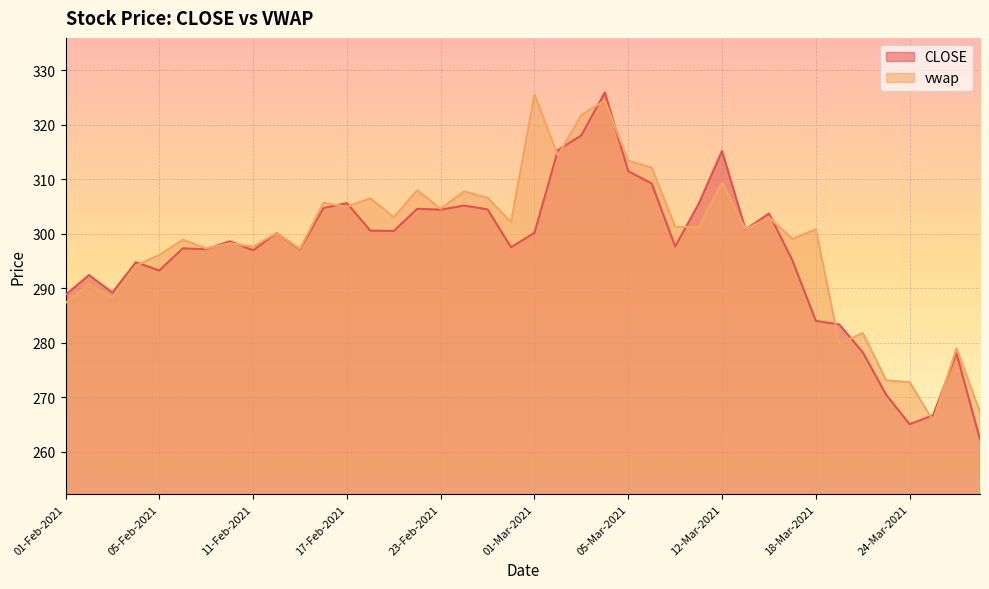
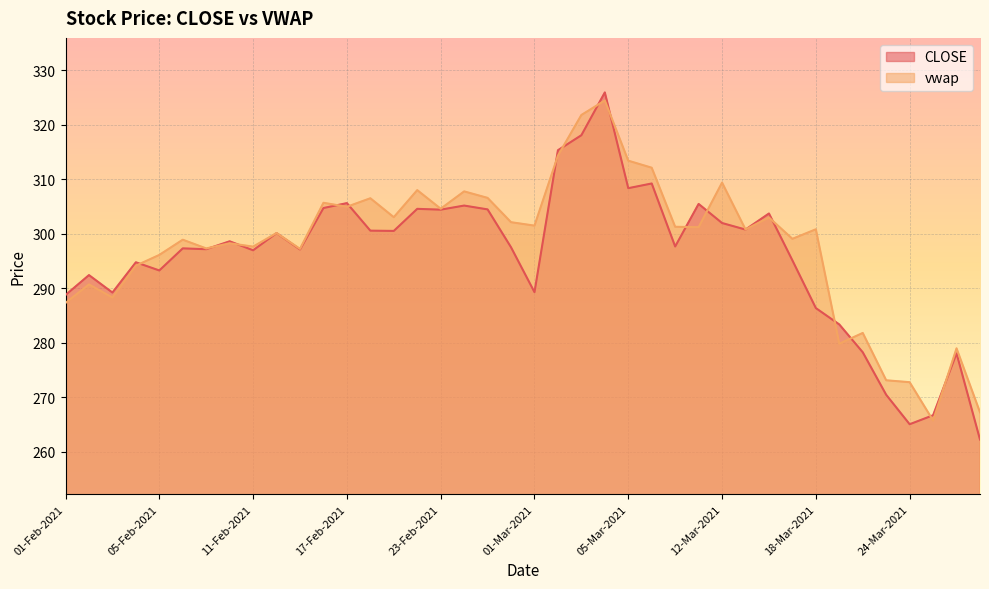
  {
    "CLOSE": {
      "01-Feb-2021": 289,
      "05-Feb-2021": 293,
      "11-Feb-2021": 297,
      "17-Feb-2021": 306,
-     "01-Mar-2021": 300,
-     "05-Mar-2021": 311,
-     "12-Mar-2021": 315,
-     "18-Mar-2021": 284,
+     "01-Mar-2021": 289,
+     "05-Mar-2021": 308,
+     "12-Mar-2021": 302,
+     "18-Mar-2021": 286,
      "24-Mar-2021": 265
    },
    "vwap": {
      "01-Feb-2021": 287,
      "05-Feb-2021": 296,
      "11-Feb-2021": 298,
      "17-Feb-2021": 305,
-     "01-Mar-2021": 326,
+     "01-Mar-2021": 301,
      "05-Mar-2021": 313,
      "12-Mar-2021": 309,
      "18-Mar-2021": 301,
      "24-Mar-2021": 273
    }
  }
